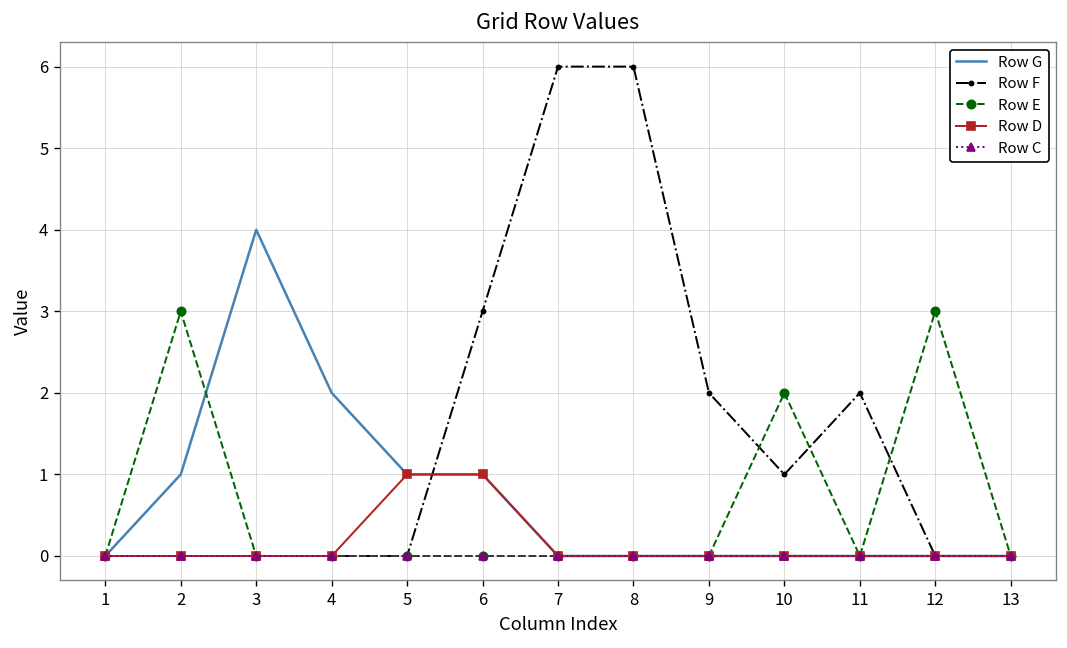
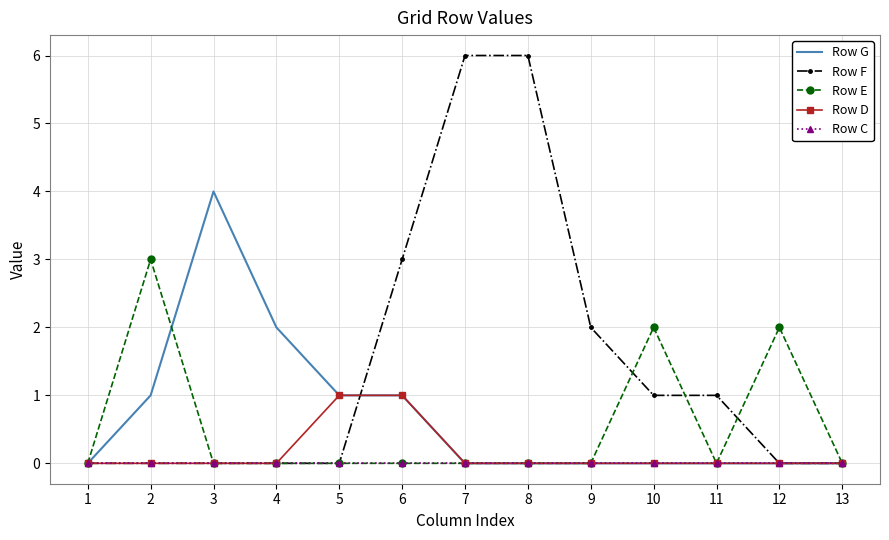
  {
    "Row G": {
      "2": 1,
      "3": 4,
      "4": 2
    },
    "Row F": {
      "6": 3,
      "7": 6,
      "8": 6,
      "9": 2,
      "10": 1,
-     "11": 2
+     "11": 1
    },
    "Row E": {
      "2": 3,
      "10": 2,
-     "12": 3
+     "12": 2
    }
  }
